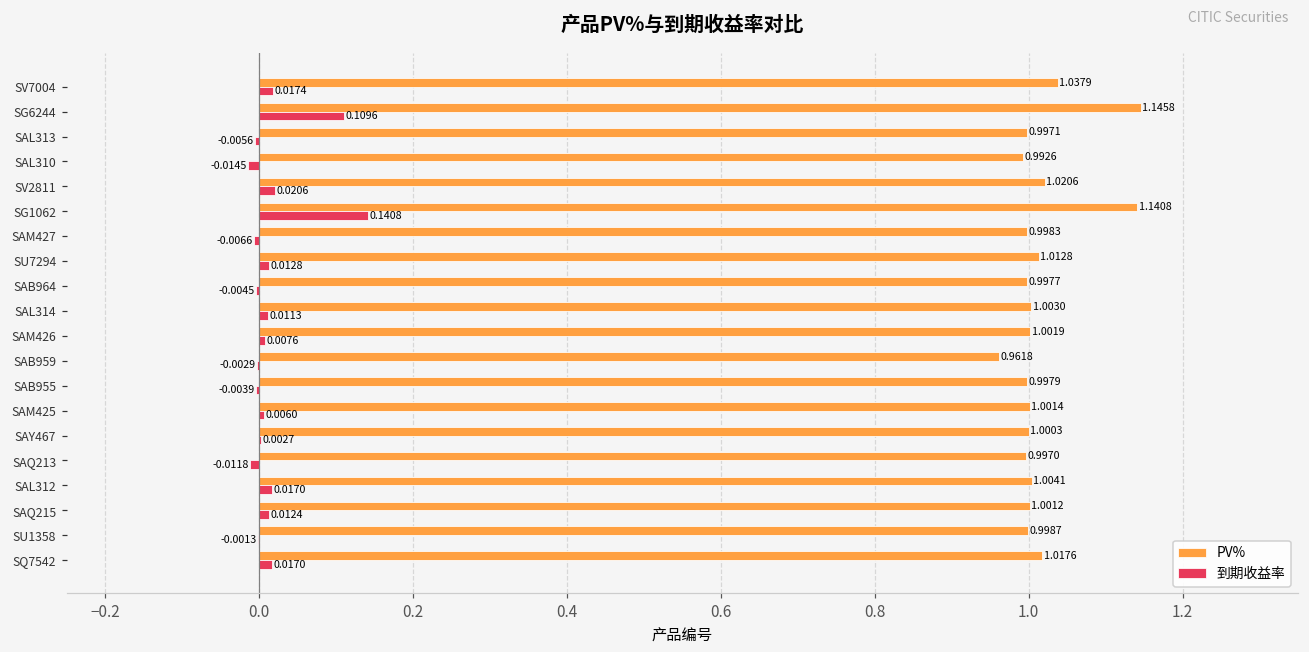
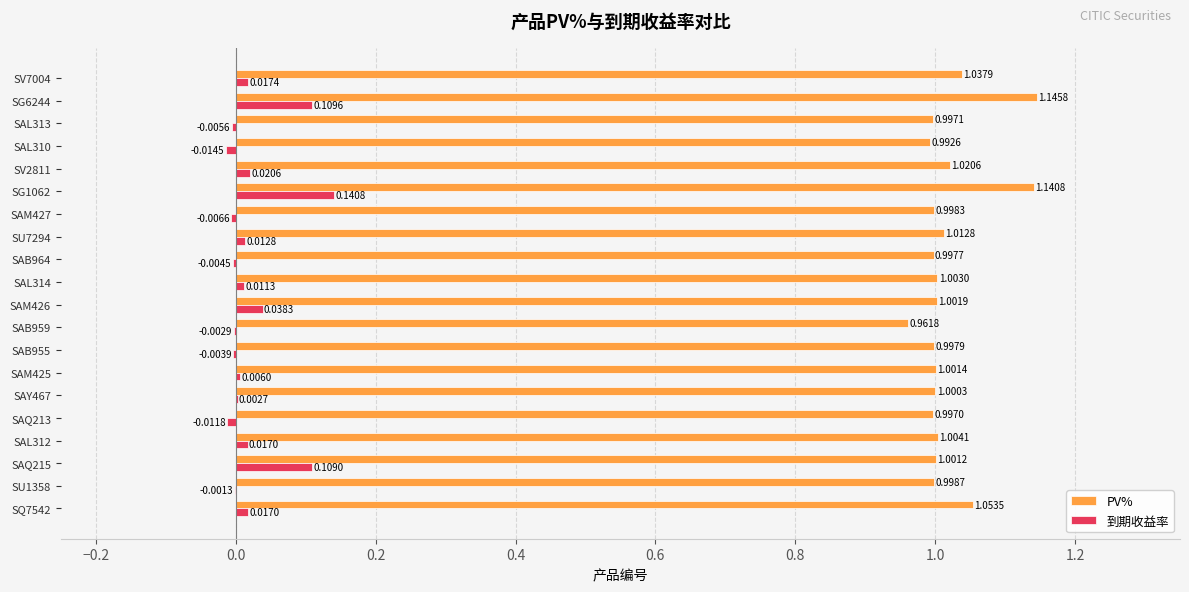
  {
    "PV%": {
      "SV7004": 1.0379,
      "SG6244": 1.1458,
      "SAL313": 0.9971,
      "SAL310": 0.9926,
      "SV2811": 1.0206,
      "SG1062": 1.1408,
      "SAM427": 0.9983,
      "SU7294": 1.0128,
      "SAB964": 0.9977,
      "SAL314": 1.0030,
      "SAM426": 1.0019,
      "SAB959": 0.9618,
      "SAB955": 0.9979,
      "SAM425": 1.0014,
      "SAY467": 1.0003,
      "SAQ213": 0.9970,
      "SAL312": 1.0041,
      "SAQ215": 1.0012,
      "SU1358": 0.9987,
-     "SQ7542": 1.0176
+     "SQ7542": 1.0535
    },
    "到期收益率": {
      "SV7004": 0.0174,
      "SG6244": 0.1096,
      "SAL313": -0.0056,
      "SAL310": -0.0145,
      "SV2811": 0.0206,
      "SG1062": 0.1408,
      "SAM427": -0.0066,
      "SU7294": 0.0128,
      "SAB964": -0.0045,
      "SAL314": 0.0113,
-     "SAM426": 0.0076,
+     "SAM426": 0.0383,
      "SAB959": -0.0029,
      "SAB955": -0.0039,
      "SAM425": 0.0060,
      "SAY467": 0.0027,
      "SAQ213": -0.0118,
      "SAL312": 0.0170,
-     "SAQ215": 0.0124,
+     "SAQ215": 0.1090,
      "SU1358": -0.0013,
      "SQ7542": 0.0170
    }
  }
